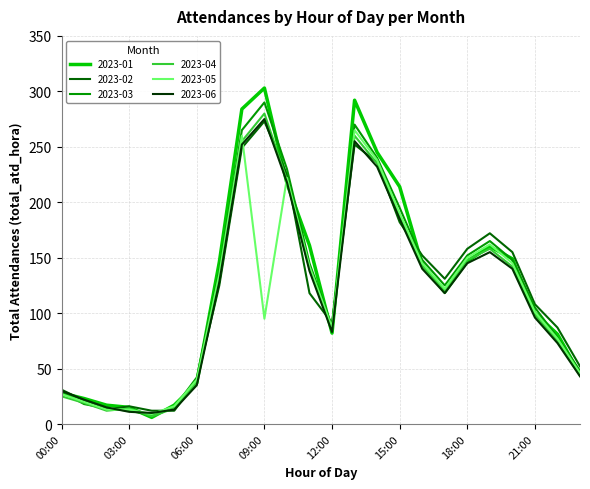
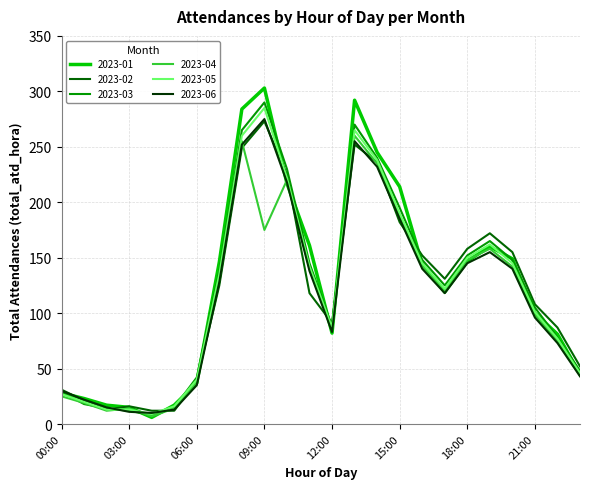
  {
    "2023-04": {
-     "09:00": 280
+     "09:00": 175
    },
    "2023-05": {
-     "09:00": 95
+     "09:00": 285
    }
  }
